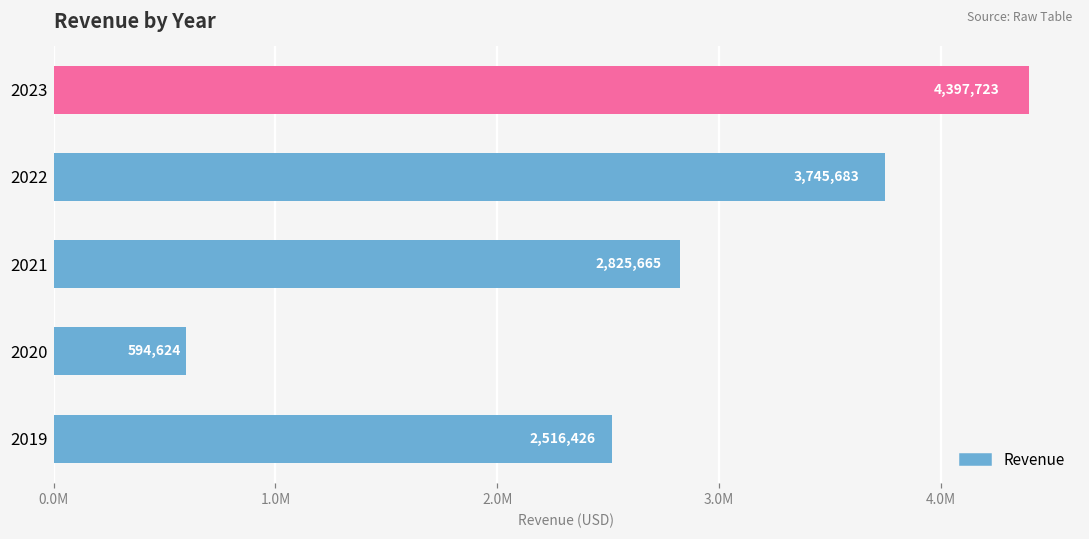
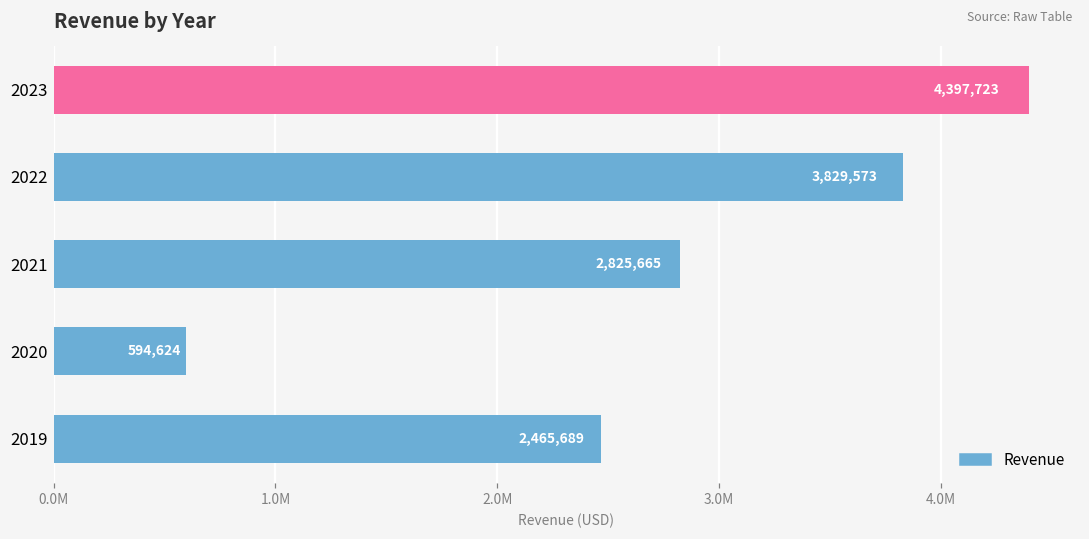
  {
    "2023": "4,397,723",
-   "2022": "3,745,683",
+   "2022": "3,829,573",
    "2021": "2,825,665",
    "2020": "594,624",
-   "2019": "2,516,426"
+   "2019": "2,465,689"
  }
